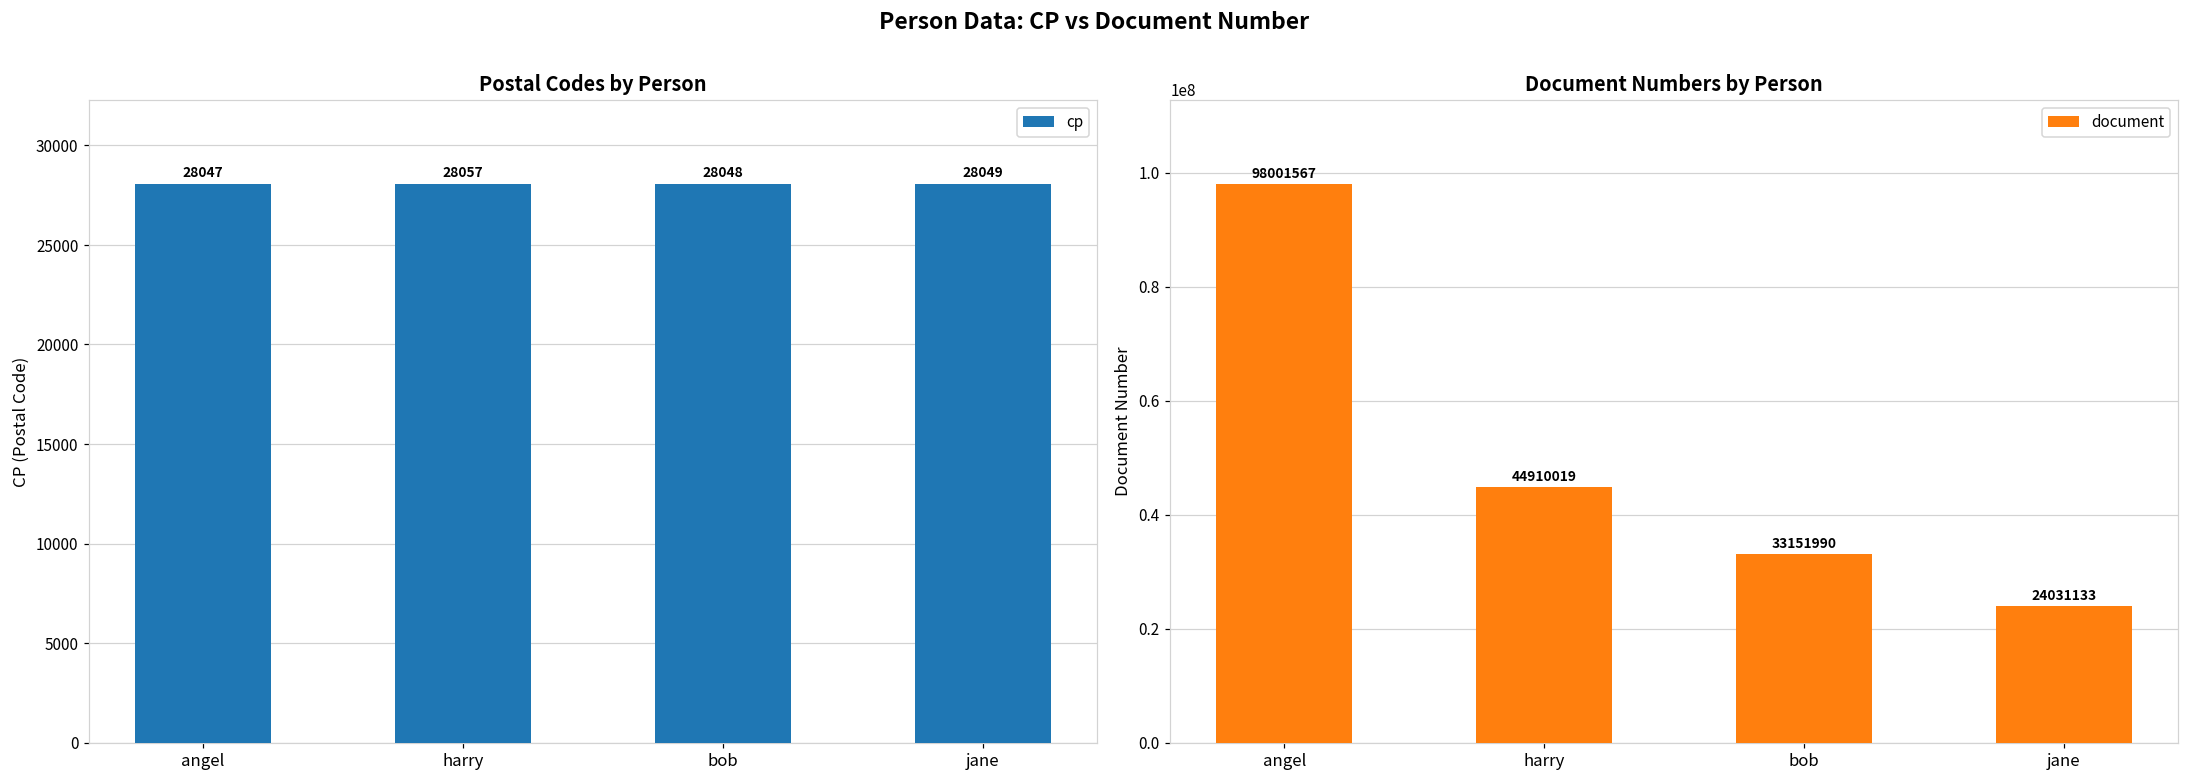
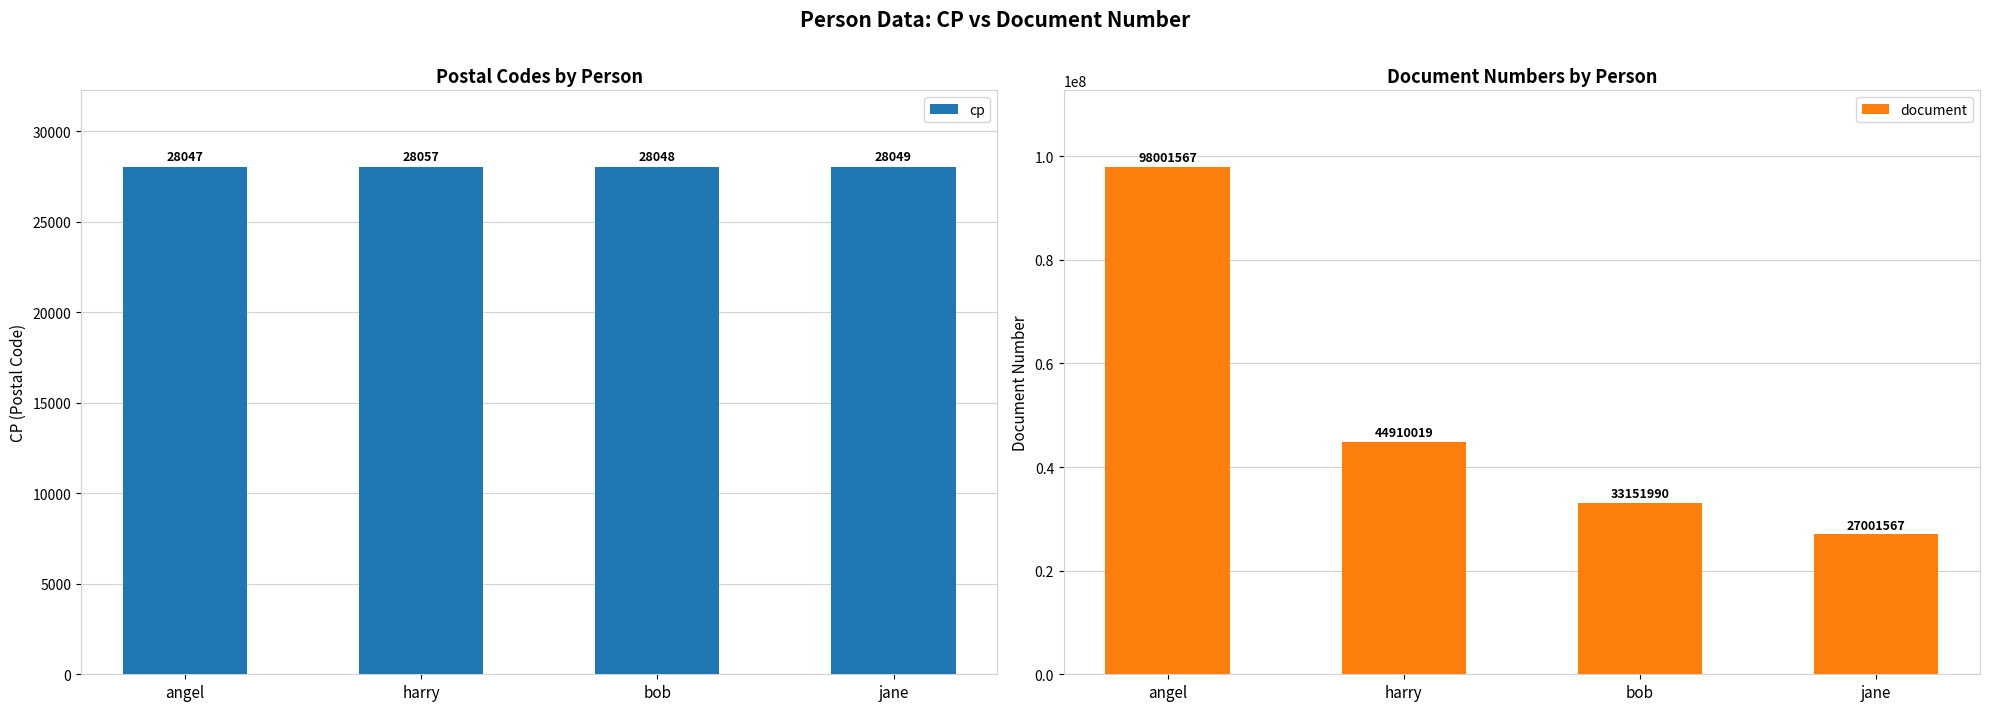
  {
    "Postal Codes by Person": {
      "angel": 28047,
      "harry": 28057,
      "bob": 28048,
      "jane": 28049
    },
    "Document Numbers by Person": {
      "angel": 98001567,
      "harry": 44910019,
      "bob": 33151990,
-     "jane": 24031133
+     "jane": 27001567
    }
  }
